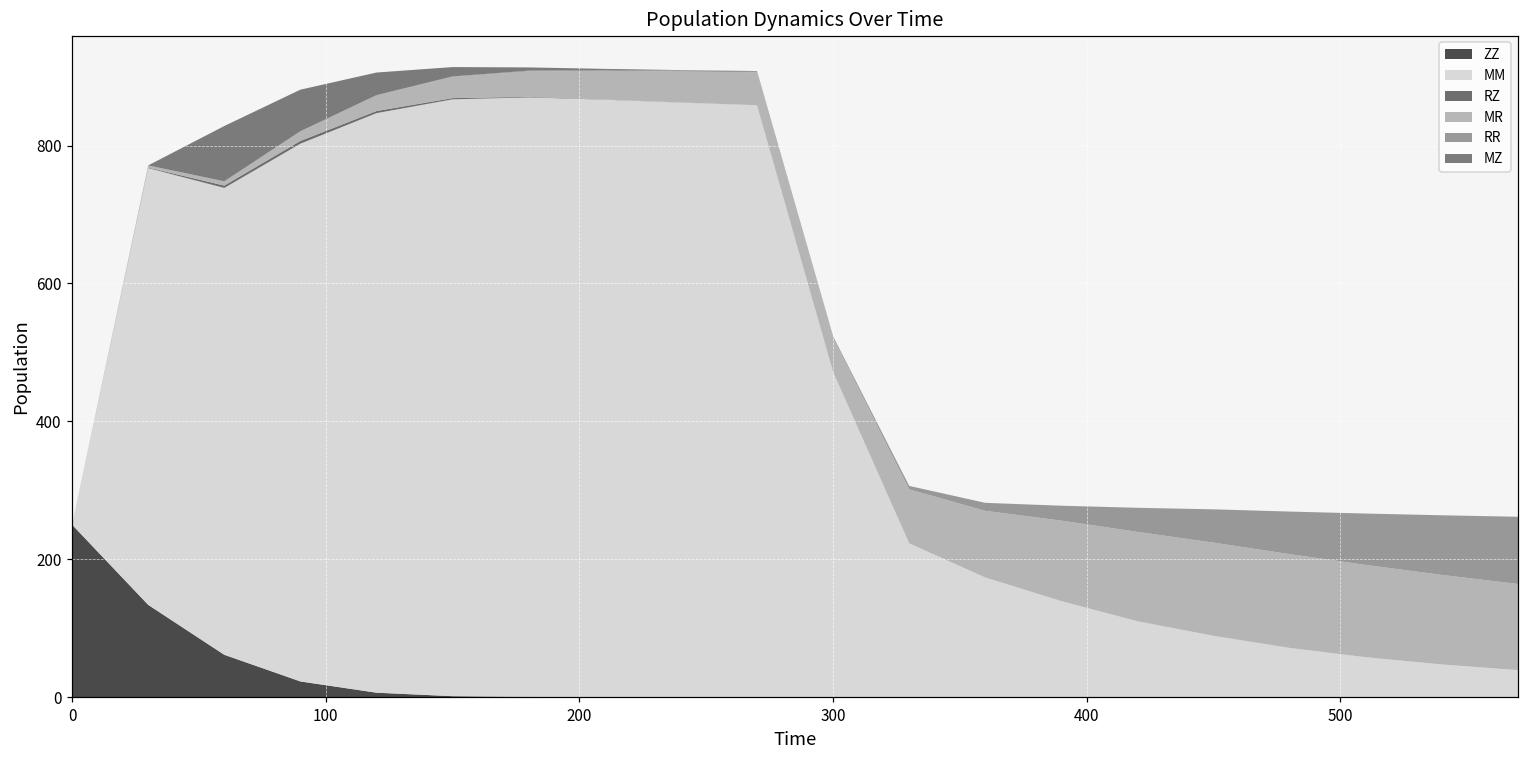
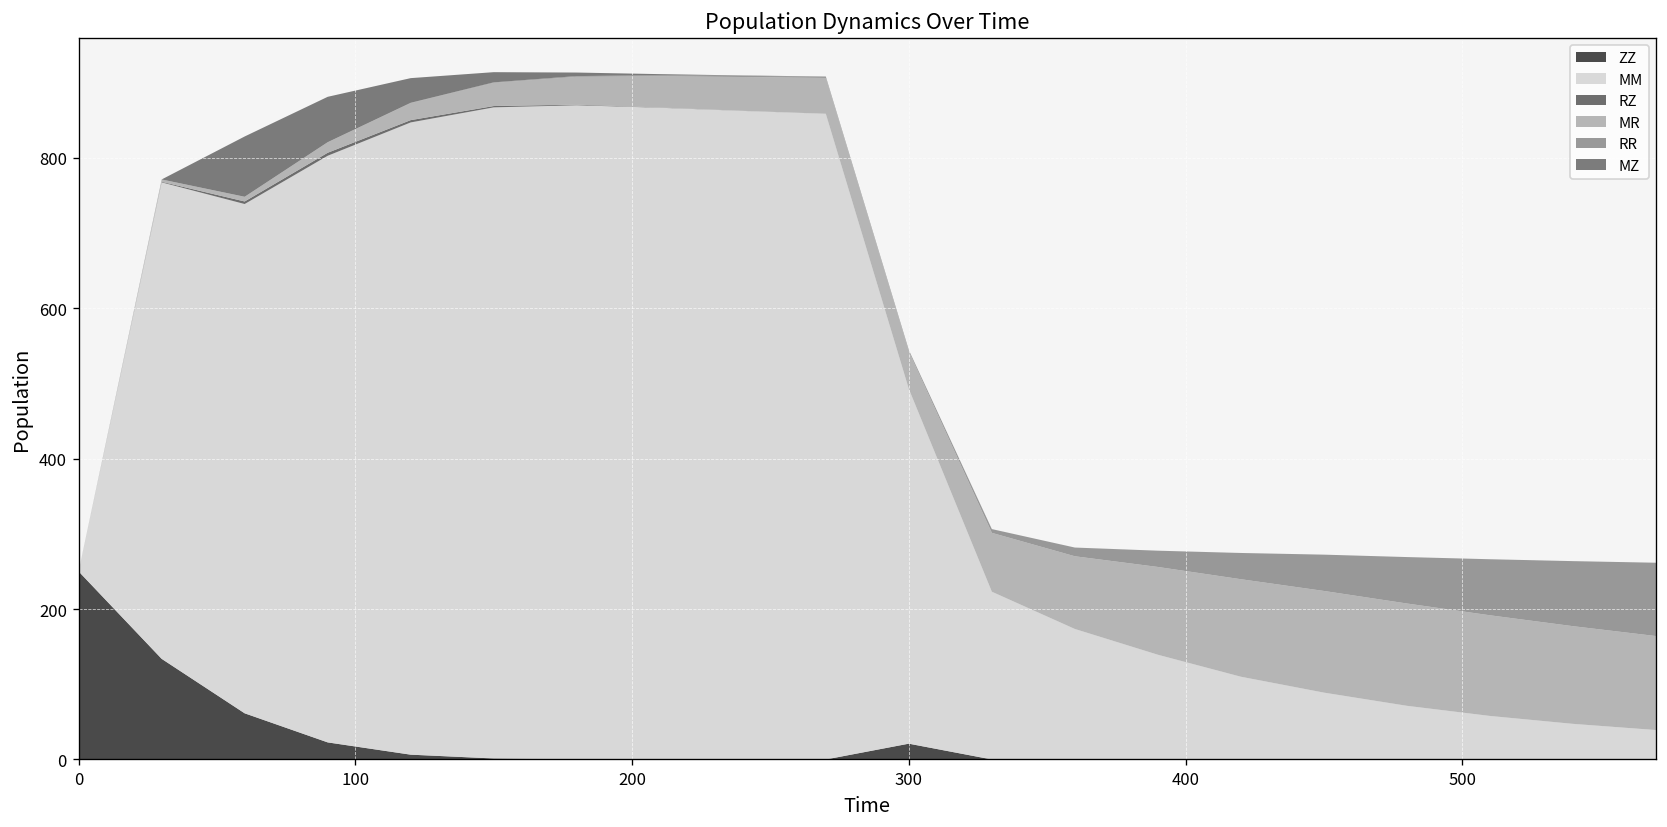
  {
    "ZZ": {
-     "300": 0
+     "300": 20
    }
  }
